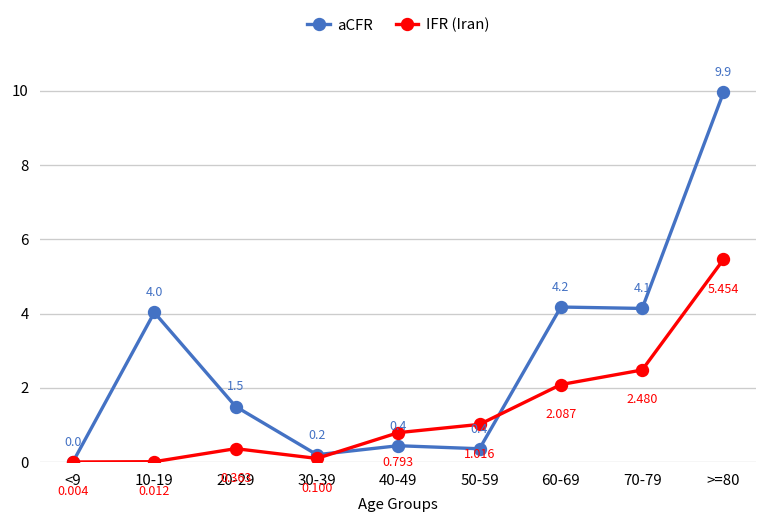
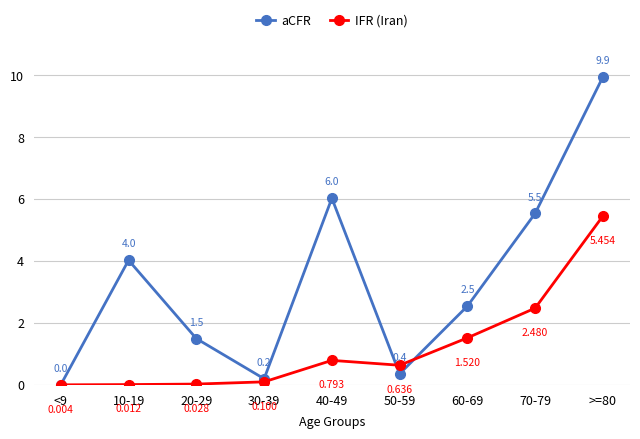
  {
    "aCFR": {
      "10-19": 4.0,
      "20-29": 1.5,
      "30-39": 0.2,
-     "40-49": 0.4,
+     "40-49": 6.0,
      "50-59": 0.4,
-     "60-69": 4.2,
-     "70-79": 4.1,
+     "60-69": 2.5,
+     "70-79": 5.5,
      ">=80": 9.9
    },
    "IFR (Iran)": {
      "10-19": 0.012,
-     "20-29": 0.363,
+     "20-29": 0.028,
      "30-39": 0.100,
      "40-49": 0.793,
-     "50-59": 1.016,
-     "60-69": 2.087,
+     "50-59": 0.636,
+     "60-69": 1.520,
      "70-79": 2.480,
      ">=80": 5.454
    }
  }
